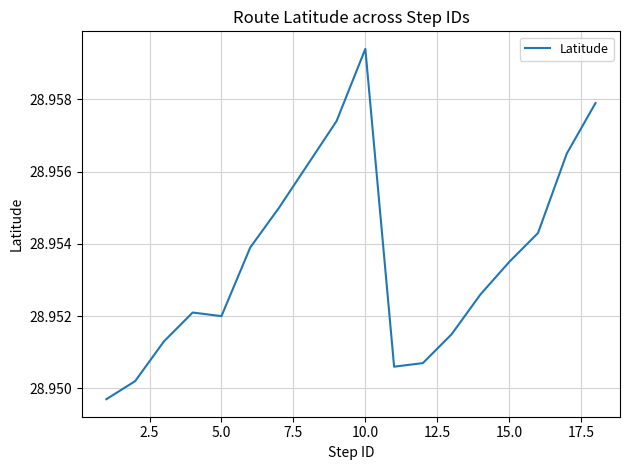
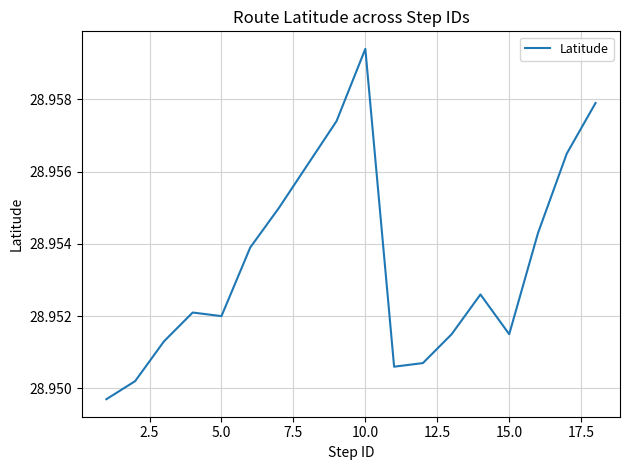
  {
    "5.0": 28.9520,
    "10.0": 28.9594,
-   "15.0": 28.9535
+   "15.0": 28.9515
  }
